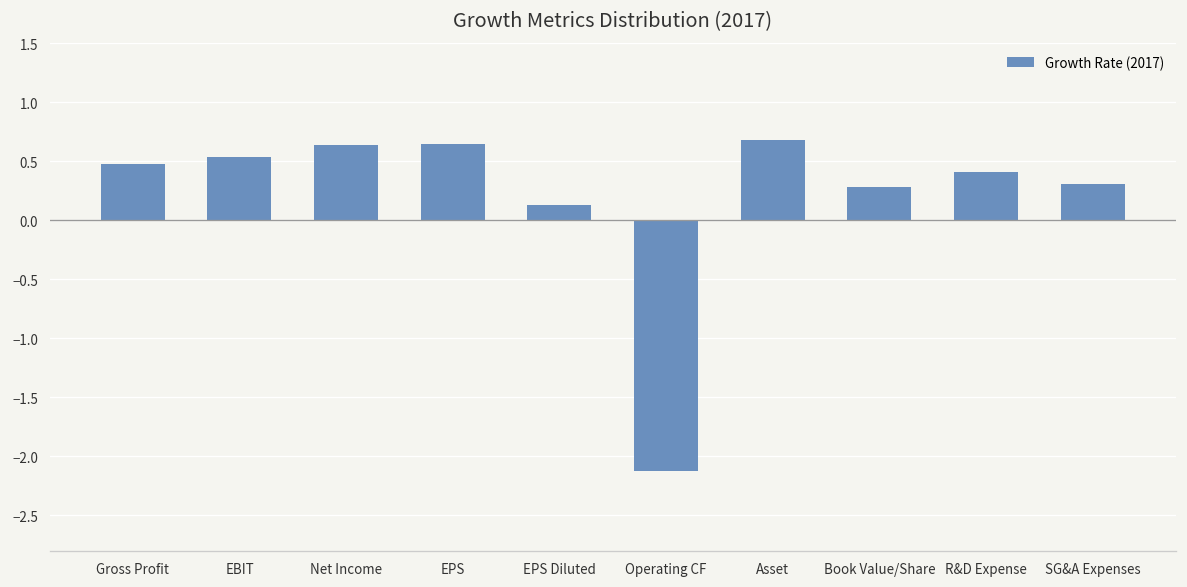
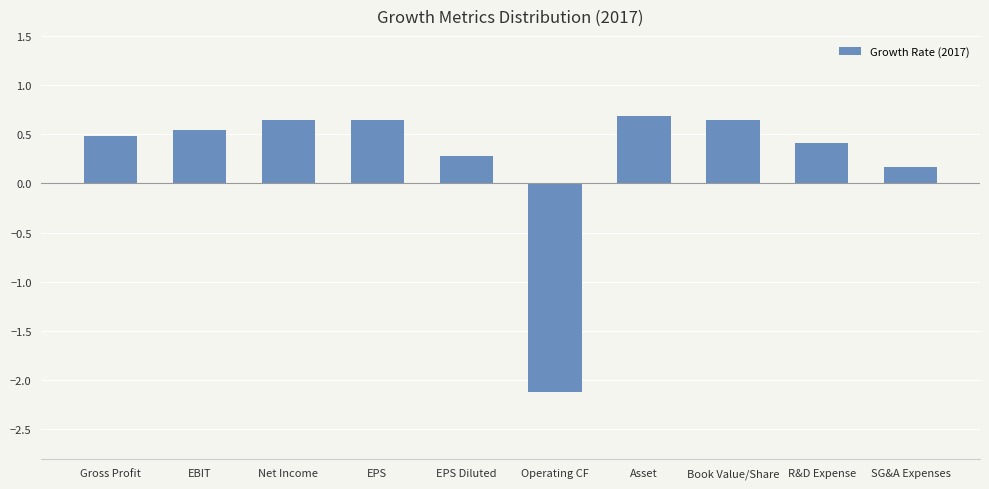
  {
    "Gross Profit": 0.5,
    "EBIT": 0.5,
    "Net Income": 0.6,
    "EPS": 0.6,
-   "EPS Diluted": 0.1,
+   "EPS Diluted": 0.3,
    "Operating CF": -2.1,
    "Asset": 0.7,
-   "Book Value/Share": 0.3,
+   "Book Value/Share": 0.6,
    "R&D Expense": 0.4,
-   "SG&A Expenses": 0.3
+   "SG&A Expenses": 0.2
  }
